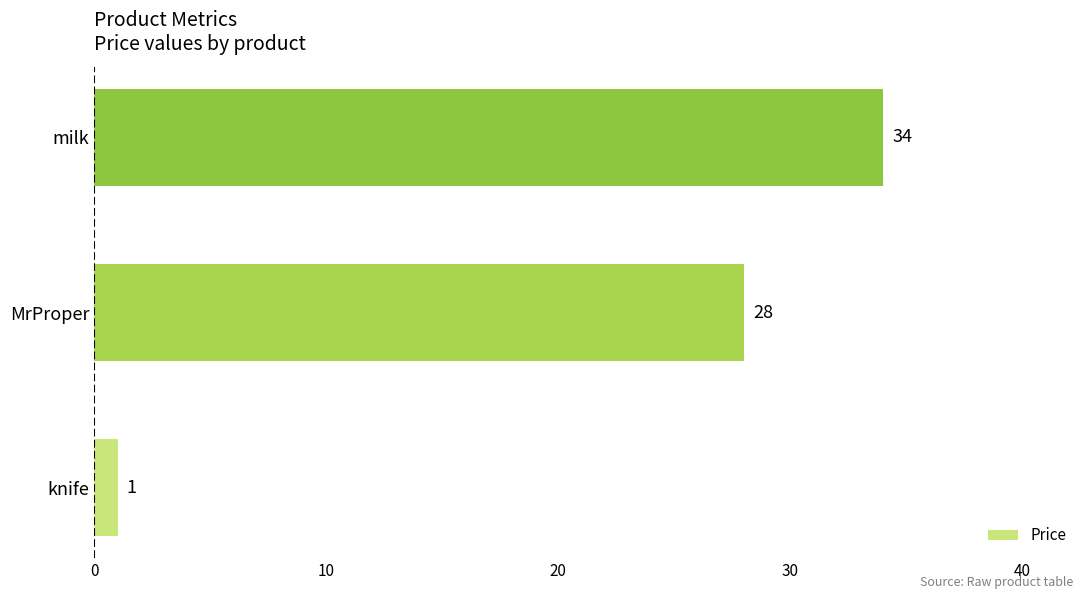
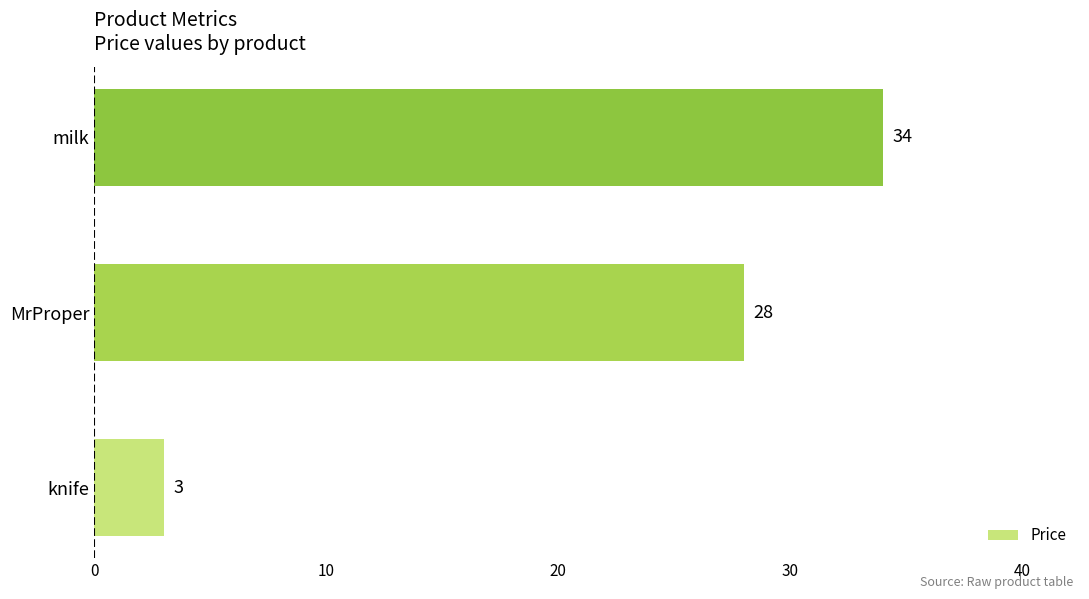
  {
    "milk": 34,
    "MrProper": 28,
-   "knife": 1
+   "knife": 3
  }
